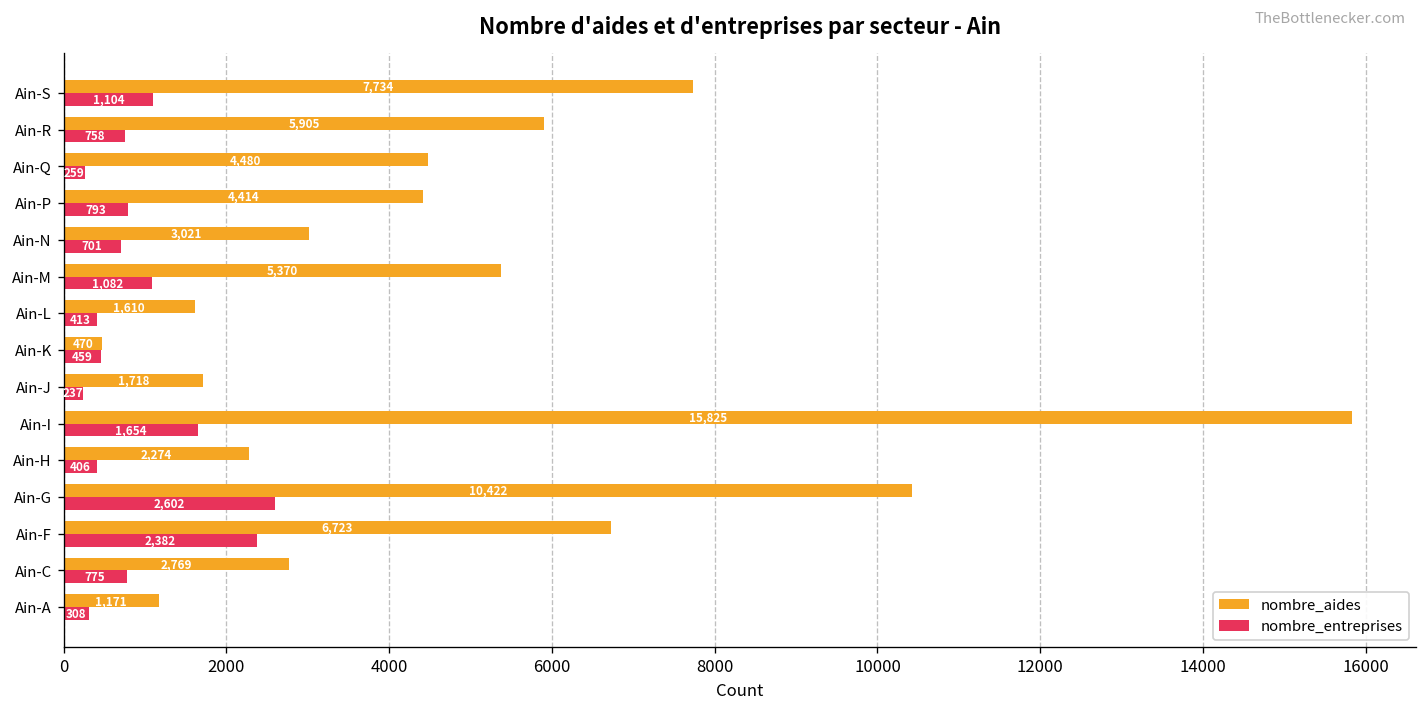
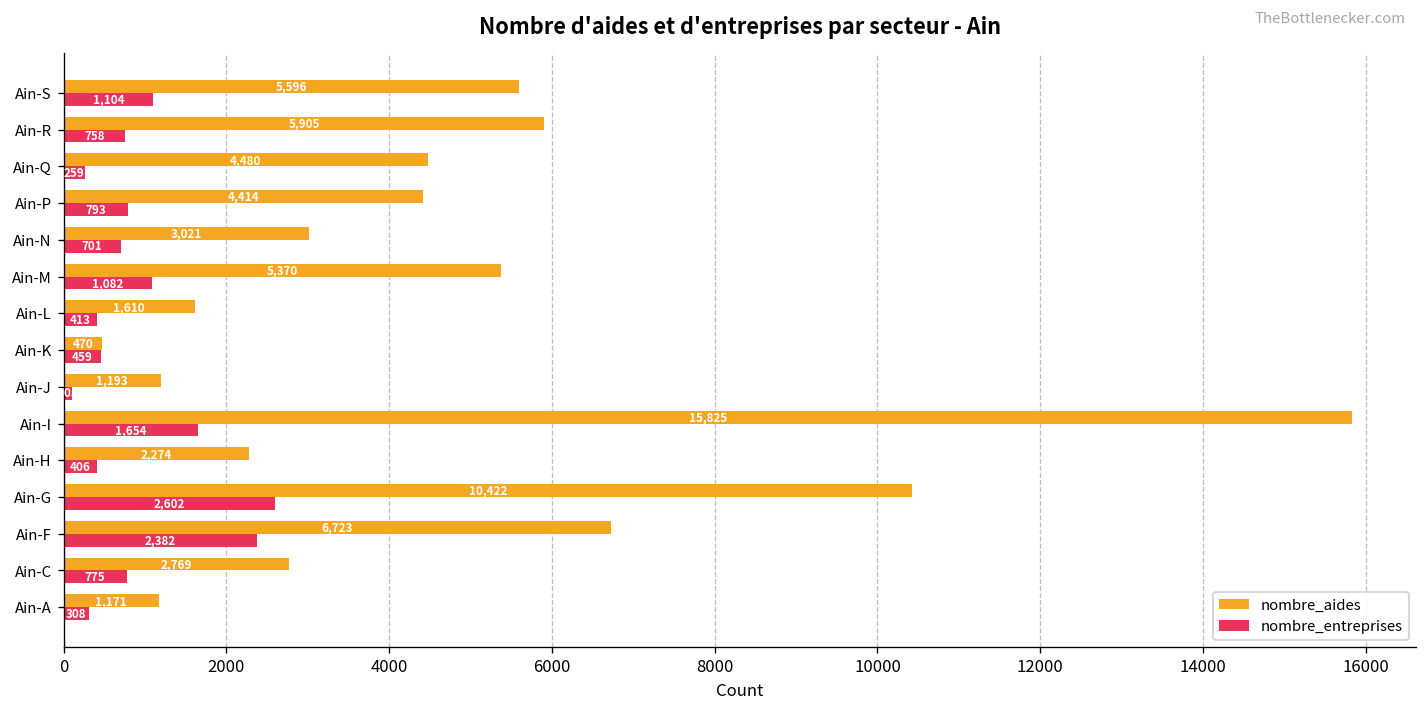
  {
    "nombre_aides": {
-     "Ain-S": "7,734",
+     "Ain-S": "5,596",
      "Ain-R": "5,905",
      "Ain-Q": "4,480",
      "Ain-P": "4,414",
      "Ain-N": "3,021",
      "Ain-M": "5,370",
      "Ain-L": "1,610",
      "Ain-K": "470",
-     "Ain-J": "1,718",
+     "Ain-J": "1,193",
      "Ain-I": "15,825",
      "Ain-H": "2,274",
      "Ain-G": "10,422",
      "Ain-F": "6,723",
      "Ain-C": "2,769",
      "Ain-A": "1,171"
    },
    "nombre_entreprises": {
-     "Ain-J": "200"
+     "Ain-J": "100"
    }
  }
